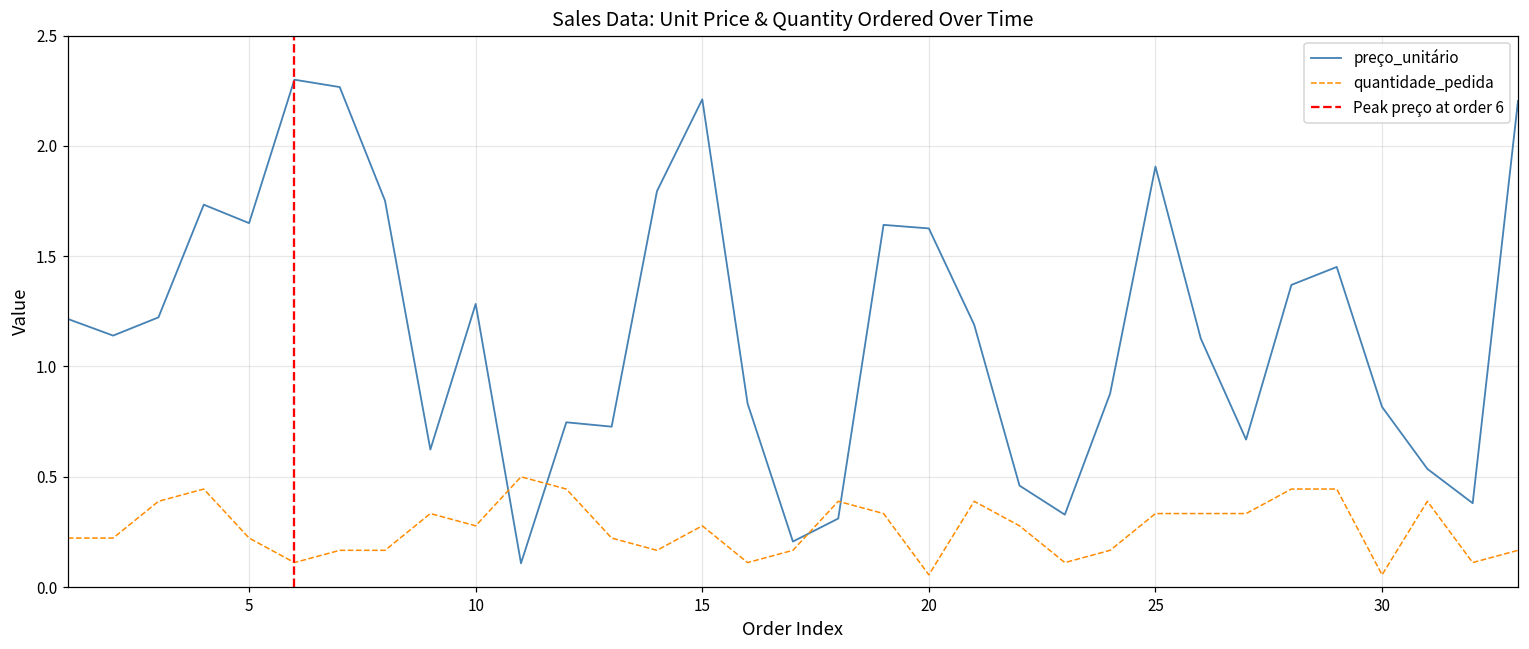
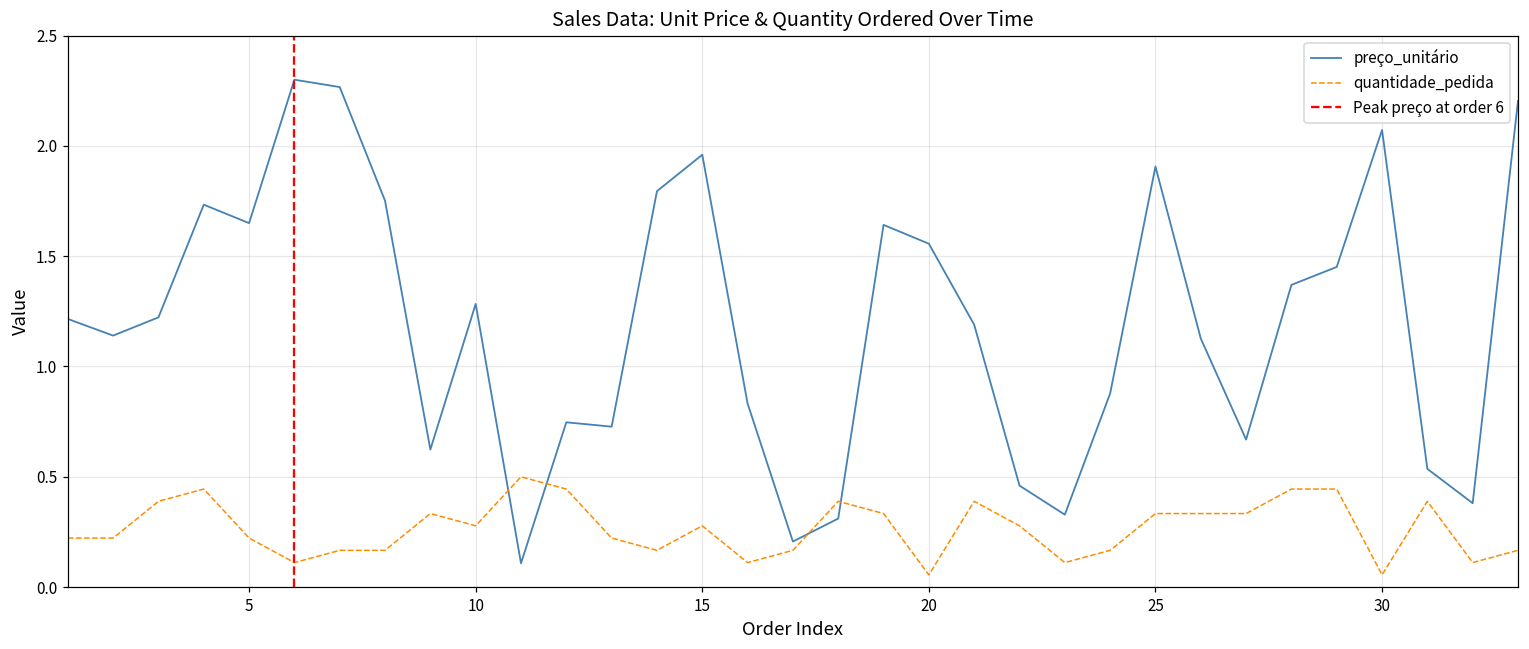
  {
    "preço_unitário": {
      "5": 1.65,
      "10": 1.28,
-     "15": 2.21,
-     "20": 1.63,
+     "15": 1.96,
+     "20": 1.56,
      "25": 1.91,
-     "30": 0.82
+     "30": 2.07
    },
    "quantidade_pedida": {
      "5": 0.22,
      "10": 0.28,
      "15": 0.28,
      "20": 0.06,
      "25": 0.33,
      "30": 0.06
    }
  }
